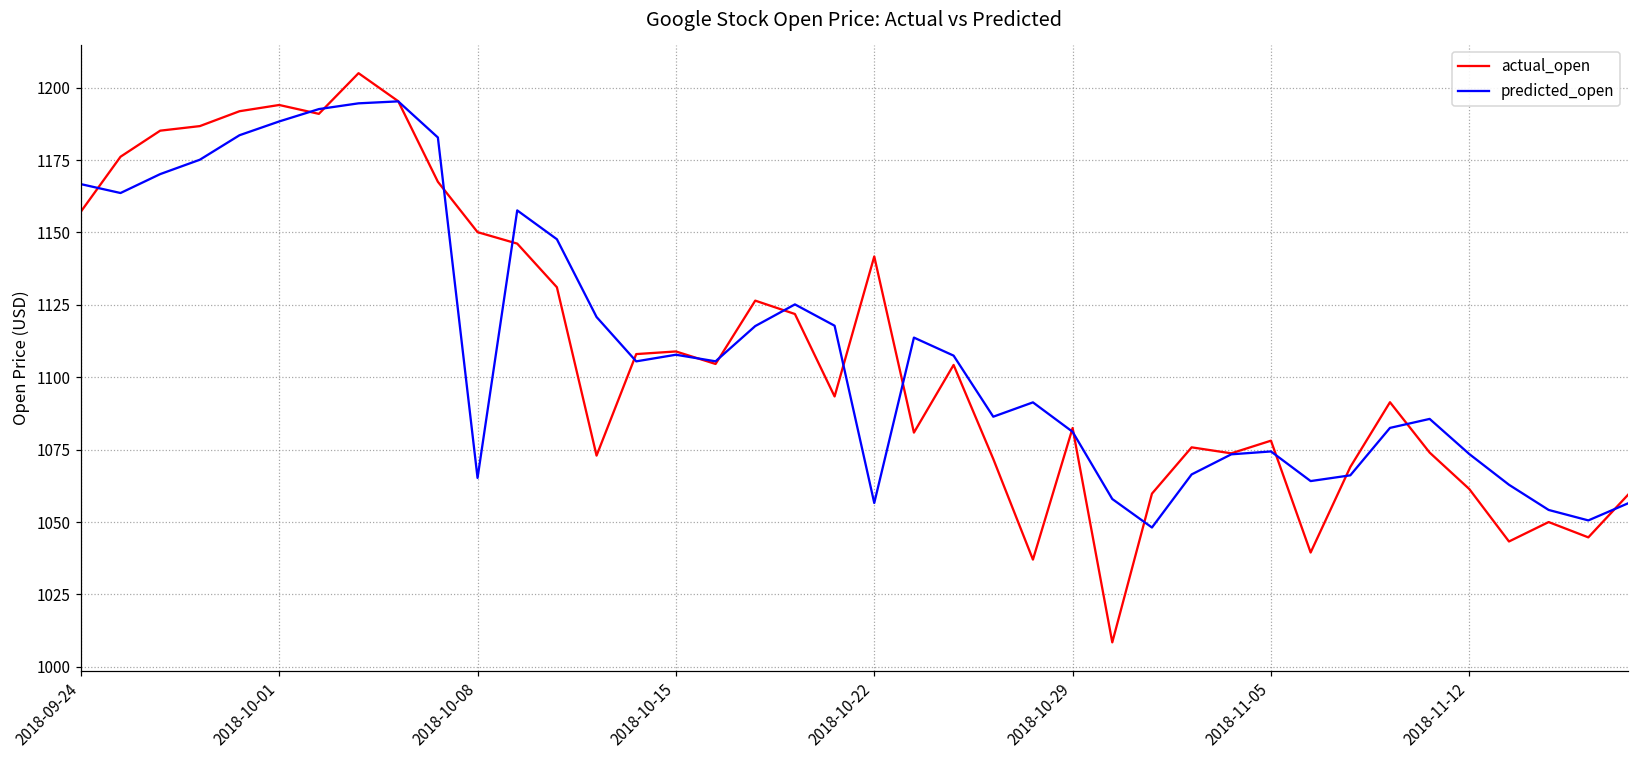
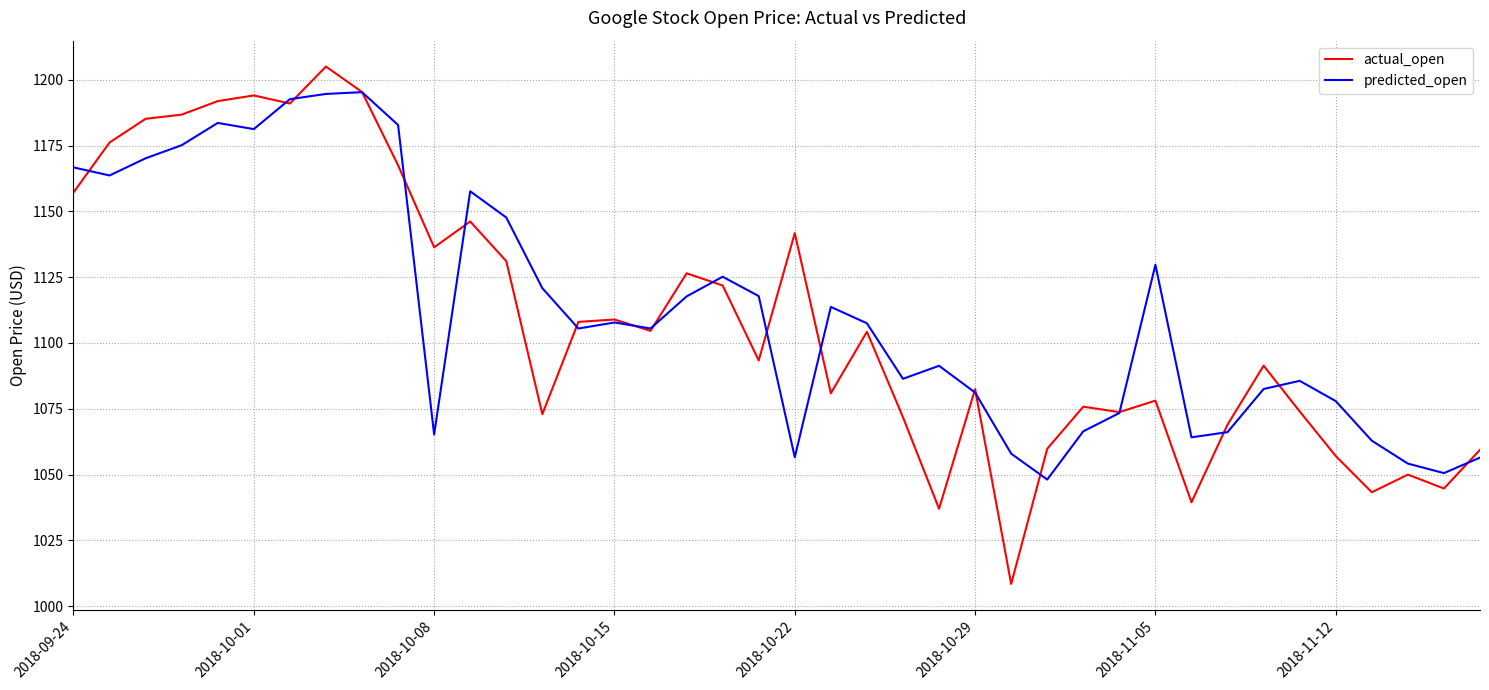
  {
    "actual_open": {
      "2018-09-24": 1157,
      "2018-10-01": 1194,
-     "2018-10-08": 1150,
+     "2018-10-08": 1136,
      "2018-10-15": 1109,
      "2018-10-22": 1142,
      "2018-10-29": 1082,
      "2018-11-05": 1078,
-     "2018-11-12": 1061
+     "2018-11-12": 1057
    },
    "predicted_open": {
      "2018-09-24": 1167,
-     "2018-10-01": 1188,
+     "2018-10-01": 1181,
      "2018-10-08": 1065,
      "2018-10-15": 1108,
      "2018-10-22": 1057,
      "2018-10-29": 1081,
-     "2018-11-05": 1074,
-     "2018-11-12": 1073
+     "2018-11-05": 1130,
+     "2018-11-12": 1078
    }
  }
